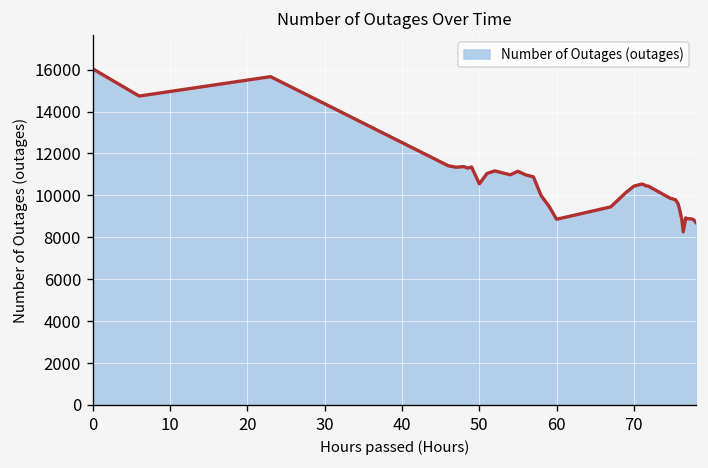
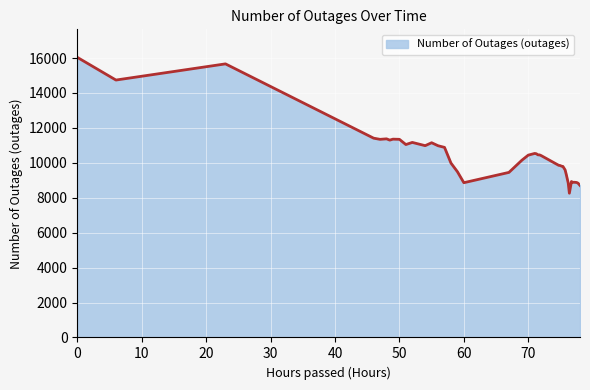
  {
    "0": 16000,
-   "50": 10600,
+   "50": 11300,
    "60": 8900,
    "70": 10400
  }
